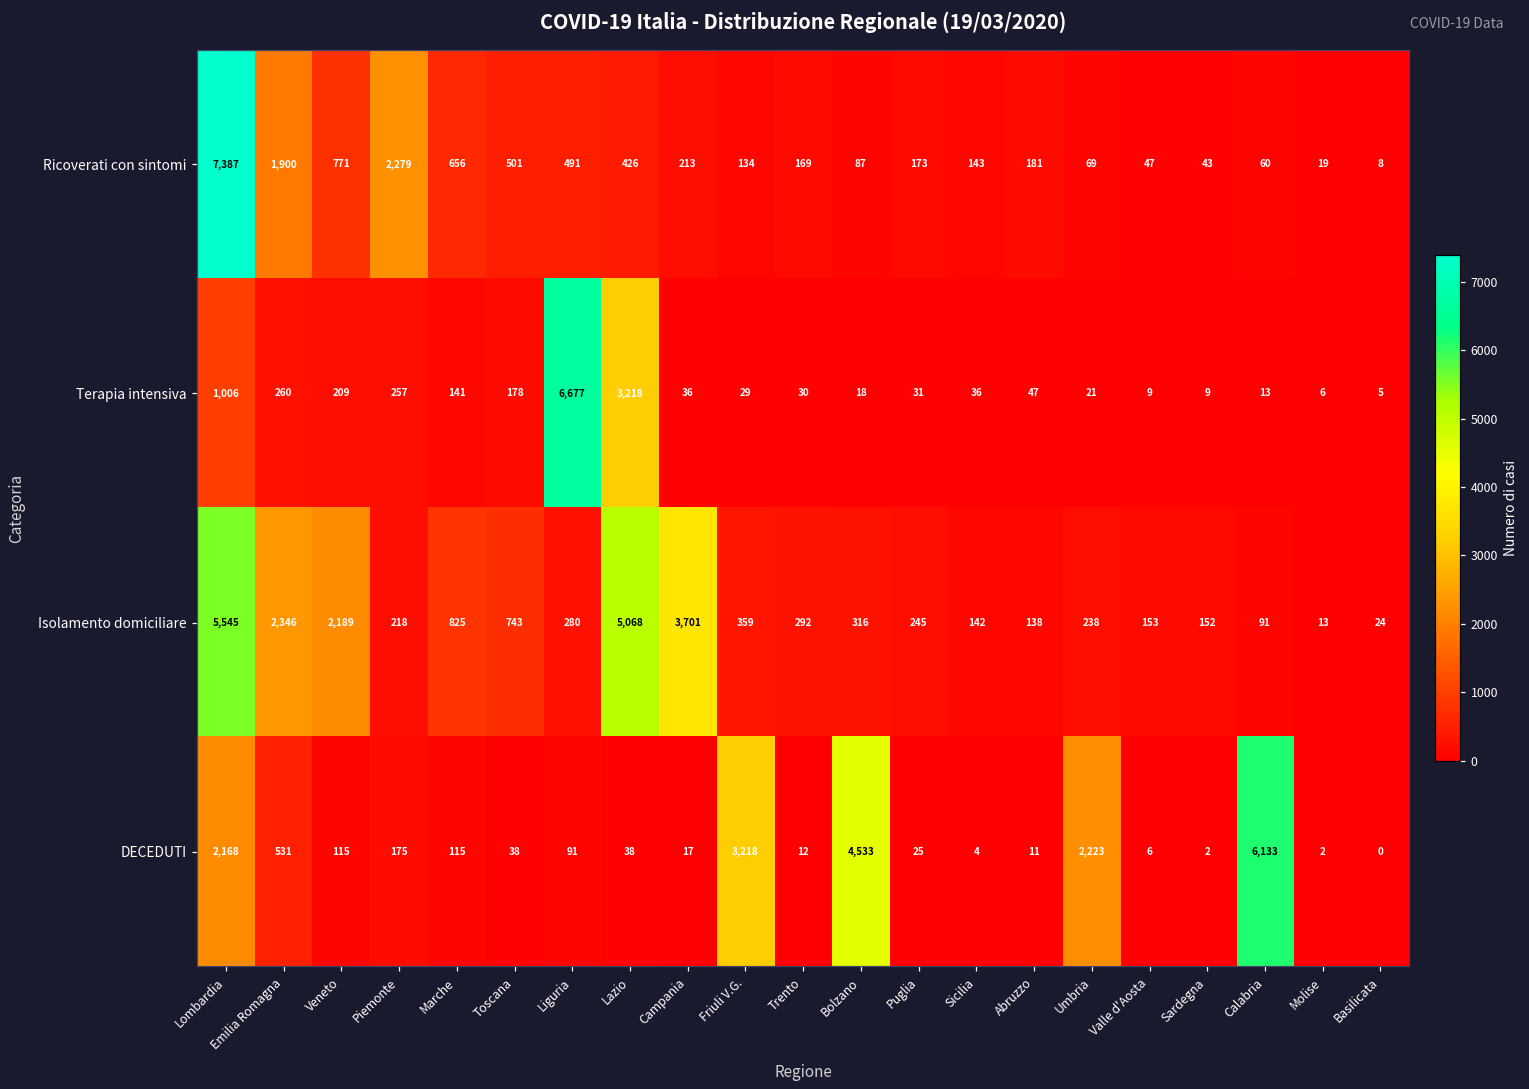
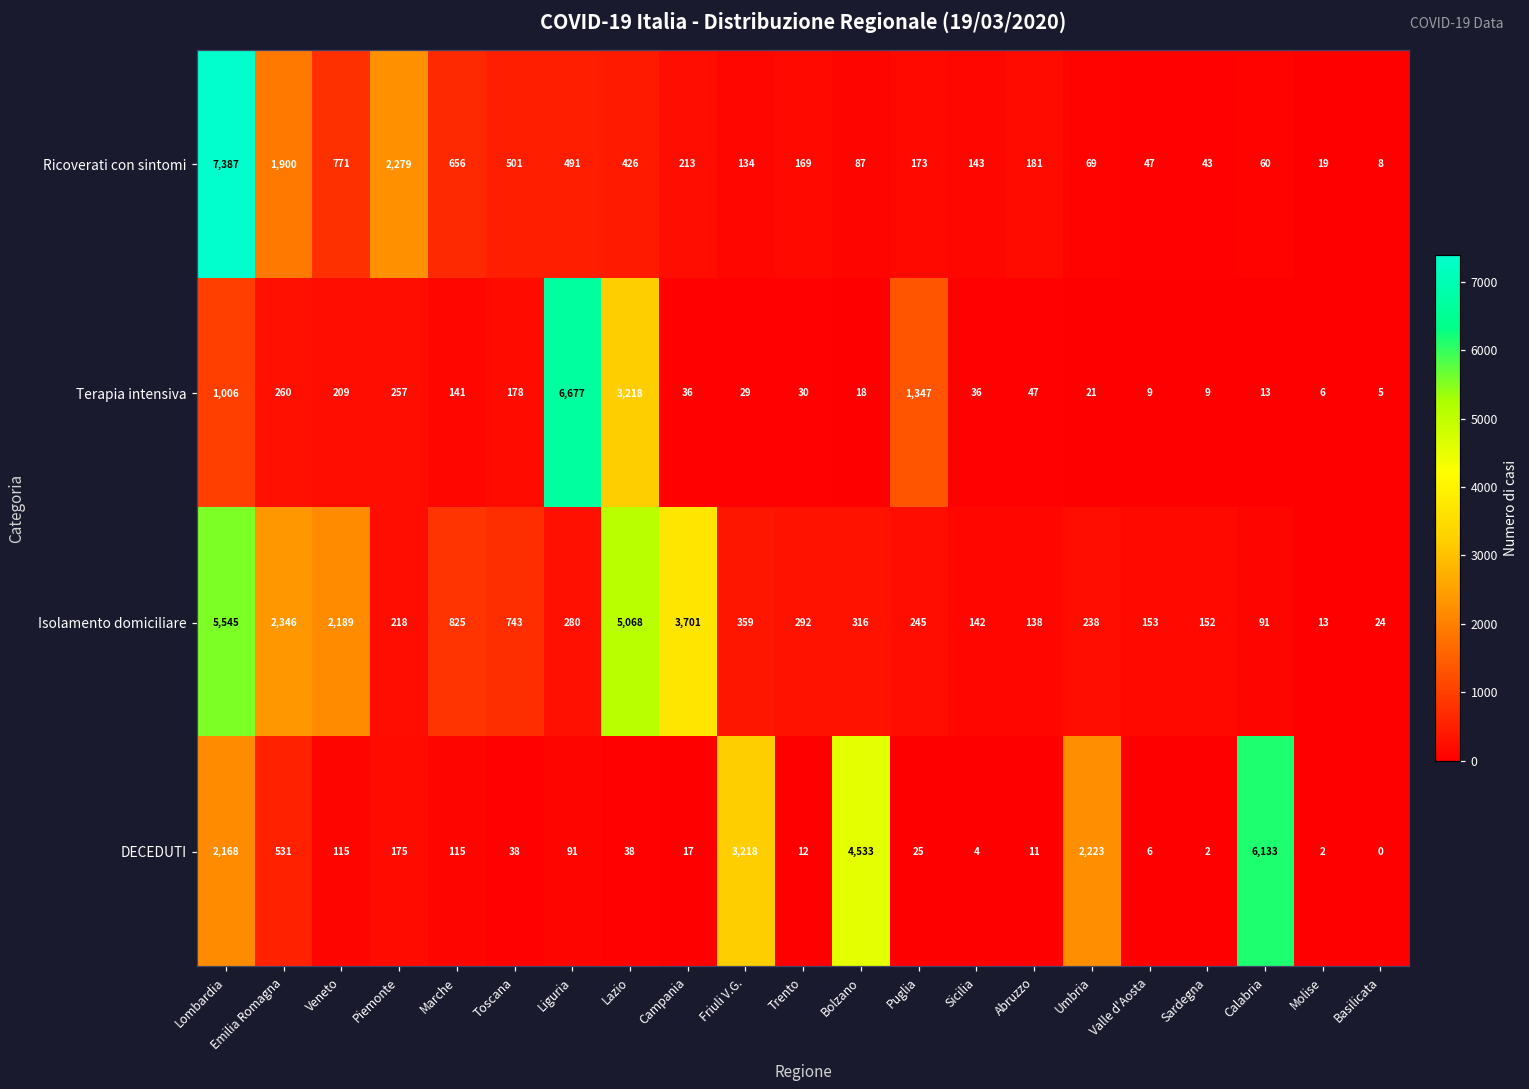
  {
    "Ricoverati con sintomi": {
      "Lombardia": "7,387",
      "Emilia Romagna": "1,900",
      "Veneto": "771",
      "Piemonte": "2,279",
      "Marche": "656",
      "Toscana": "501",
      "Liguria": "491",
      "Lazio": "426",
      "Campania": "213",
      "Friuli V.G.": "134",
      "Trento": "169",
      "Bolzano": "87",
      "Puglia": "173",
      "Sicilia": "143",
      "Abruzzo": "181",
      "Umbria": "69",
      "Valle d'Aosta": "47",
      "Sardegna": "43",
      "Calabria": "60",
      "Molise": "19",
      "Basilicata": "8"
    },
    "Terapia intensiva": {
      "Lombardia": "1,006",
      "Emilia Romagna": "260",
      "Veneto": "209",
      "Piemonte": "257",
      "Marche": "141",
      "Toscana": "178",
      "Liguria": "6,677",
      "Lazio": "3,218",
      "Campania": "36",
      "Friuli V.G.": "29",
      "Trento": "30",
      "Bolzano": "18",
-     "Puglia": "31",
+     "Puglia": "1,347",
      "Sicilia": "36",
      "Abruzzo": "47",
      "Umbria": "21",
      "Valle d'Aosta": "9",
      "Sardegna": "9",
      "Calabria": "13",
      "Molise": "6",
      "Basilicata": "5"
    },
    "Isolamento domiciliare": {
      "Lombardia": "5,545",
      "Emilia Romagna": "2,346",
      "Veneto": "2,189",
      "Piemonte": "218",
      "Marche": "825",
      "Toscana": "743",
      "Liguria": "280",
      "Lazio": "5,068",
      "Campania": "3,701",
      "Friuli V.G.": "359",
      "Trento": "292",
      "Bolzano": "316",
      "Puglia": "245",
      "Sicilia": "142",
      "Abruzzo": "138",
      "Umbria": "238",
      "Valle d'Aosta": "153",
      "Sardegna": "152",
      "Calabria": "91",
      "Molise": "13",
      "Basilicata": "24"
    },
    "DECEDUTI": {
      "Lombardia": "2,168",
      "Emilia Romagna": "531",
      "Veneto": "115",
      "Piemonte": "175",
      "Marche": "115",
      "Toscana": "38",
      "Liguria": "91",
      "Lazio": "38",
      "Campania": "17",
      "Friuli V.G.": "3,218",
      "Trento": "12",
      "Bolzano": "4,533",
      "Puglia": "25",
      "Sicilia": "4",
      "Abruzzo": "11",
      "Umbria": "2,223",
      "Valle d'Aosta": "6",
      "Sardegna": "2",
      "Calabria": "6,133",
      "Molise": "2",
      "Basilicata": "0"
    }
  }
